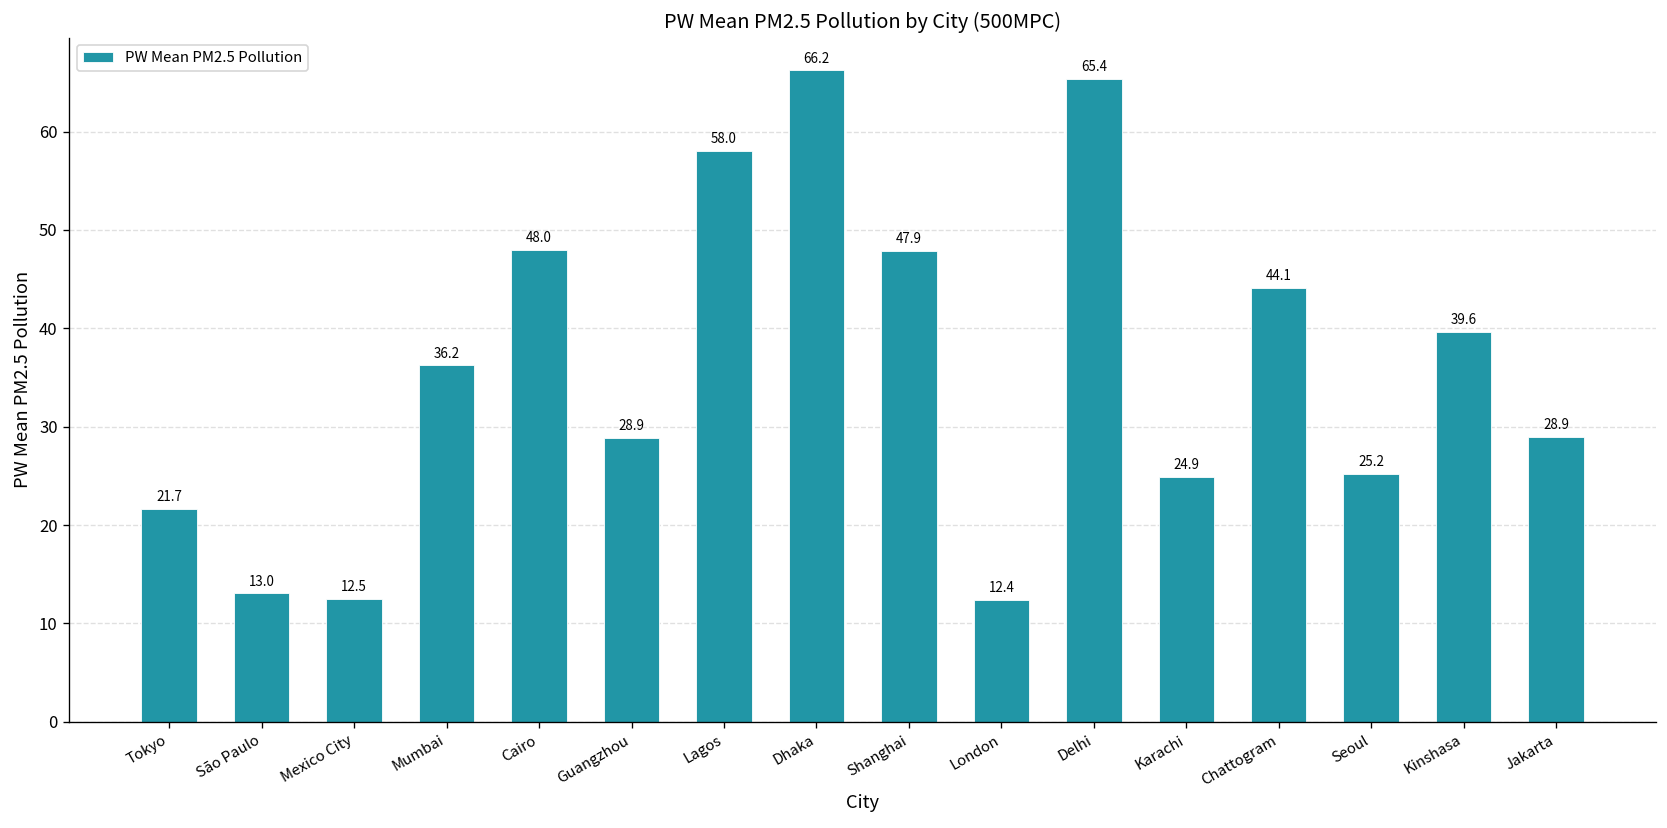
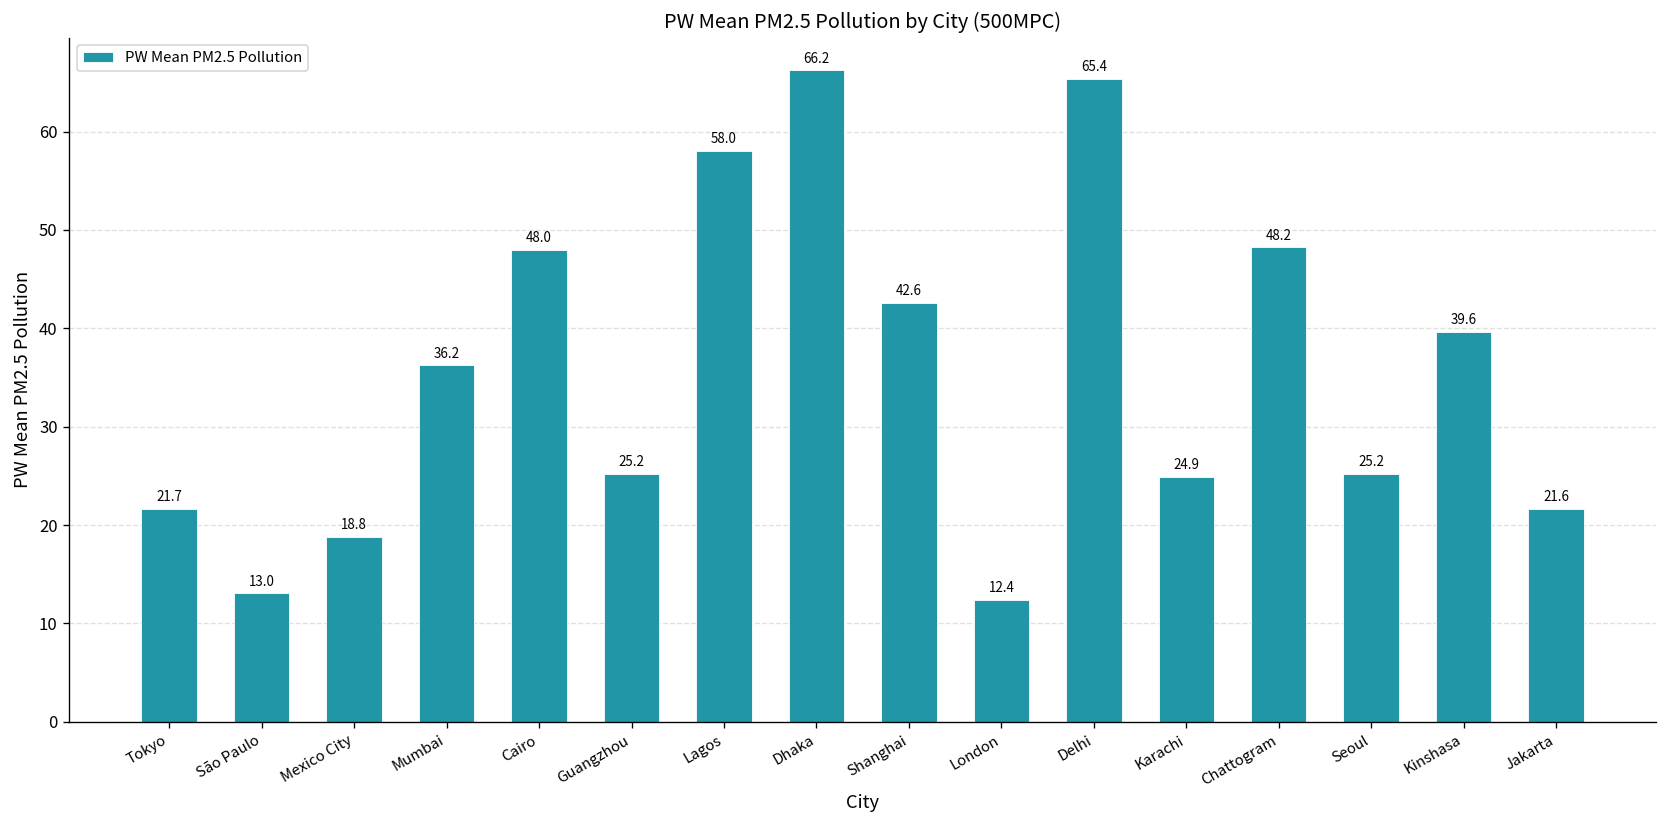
  {
    "Tokyo": 21.7,
    "São Paulo": 13.0,
-   "Mexico City": 12.5,
+   "Mexico City": 18.8,
    "Mumbai": 36.2,
    "Cairo": 48.0,
-   "Guangzhou": 28.9,
+   "Guangzhou": 25.2,
    "Lagos": 58.0,
    "Dhaka": 66.2,
-   "Shanghai": 47.9,
+   "Shanghai": 42.6,
    "London": 12.4,
    "Delhi": 65.4,
    "Karachi": 24.9,
-   "Chattogram": 44.1,
+   "Chattogram": 48.2,
    "Seoul": 25.2,
    "Kinshasa": 39.6,
-   "Jakarta": 28.9
+   "Jakarta": 21.6
  }
